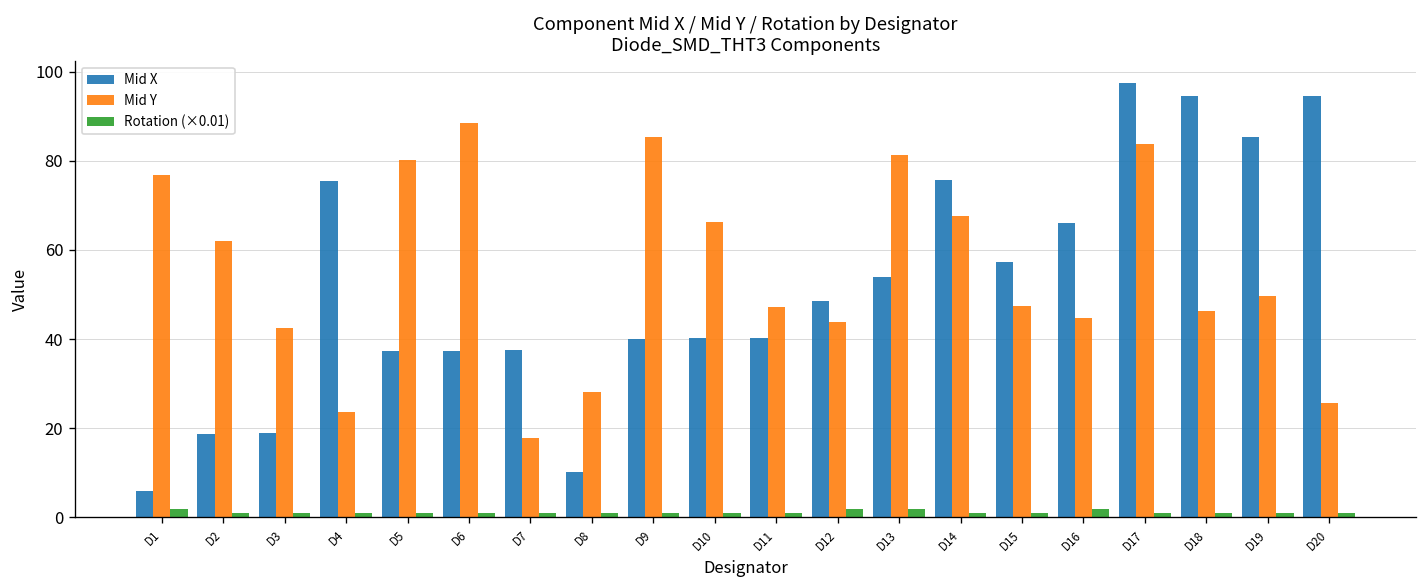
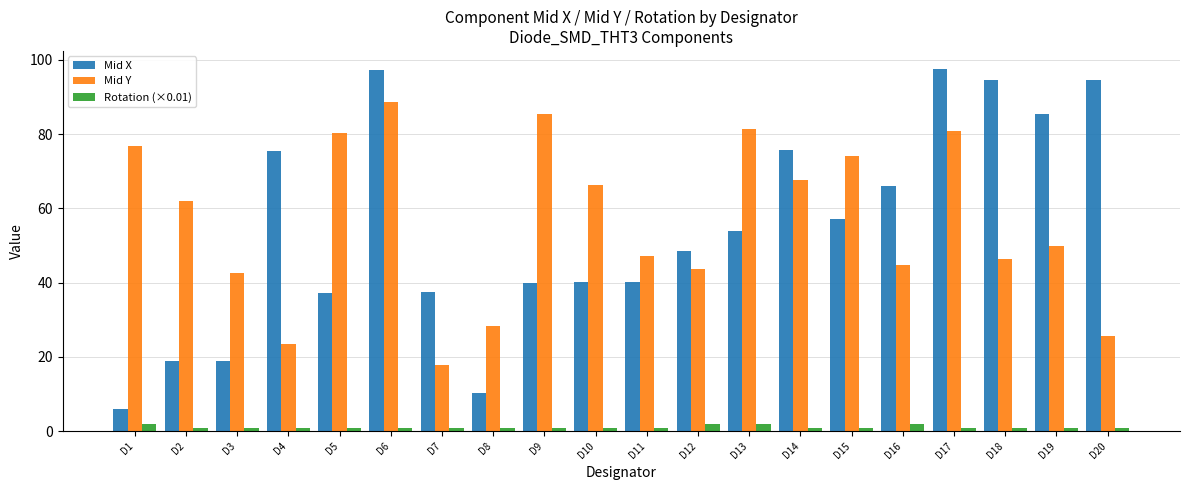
  {
    "Mid X": {
      "D1": 6,
      "D2": 19,
      "D3": 19,
      "D4": 75,
      "D5": 37,
-     "D6": 37,
+     "D6": 97,
      "D7": 38,
      "D8": 10,
      "D9": 40,
      "D10": 40,
      "D11": 40,
      "D12": 49,
      "D13": 54,
      "D14": 76,
      "D15": 57,
      "D16": 66,
      "D17": 98,
      "D18": 95,
      "D19": 85,
      "D20": 95
    },
    "Mid Y": {
      "D1": 77,
      "D2": 62,
      "D3": 42,
      "D4": 24,
      "D5": 80,
      "D6": 89,
      "D7": 18,
      "D8": 28,
      "D9": 85,
      "D10": 66,
      "D11": 47,
      "D12": 44,
      "D13": 81,
      "D14": 68,
-     "D15": 47,
+     "D15": 74,
      "D16": 45,
-     "D17": 84,
+     "D17": 81,
      "D18": 46,
      "D19": 50,
      "D20": 26
    },
    "Rotation (×0.01)": {
      "D1": 2,
      "D2": 1,
      "D3": 1,
      "D4": 1,
      "D5": 1,
      "D6": 1,
      "D7": 1,
      "D8": 1,
      "D9": 1,
      "D10": 1,
      "D11": 1,
      "D12": 2,
      "D13": 2,
      "D14": 1,
      "D15": 1,
      "D16": 2,
      "D17": 1,
      "D18": 1,
      "D19": 1,
      "D20": 1
    }
  }
